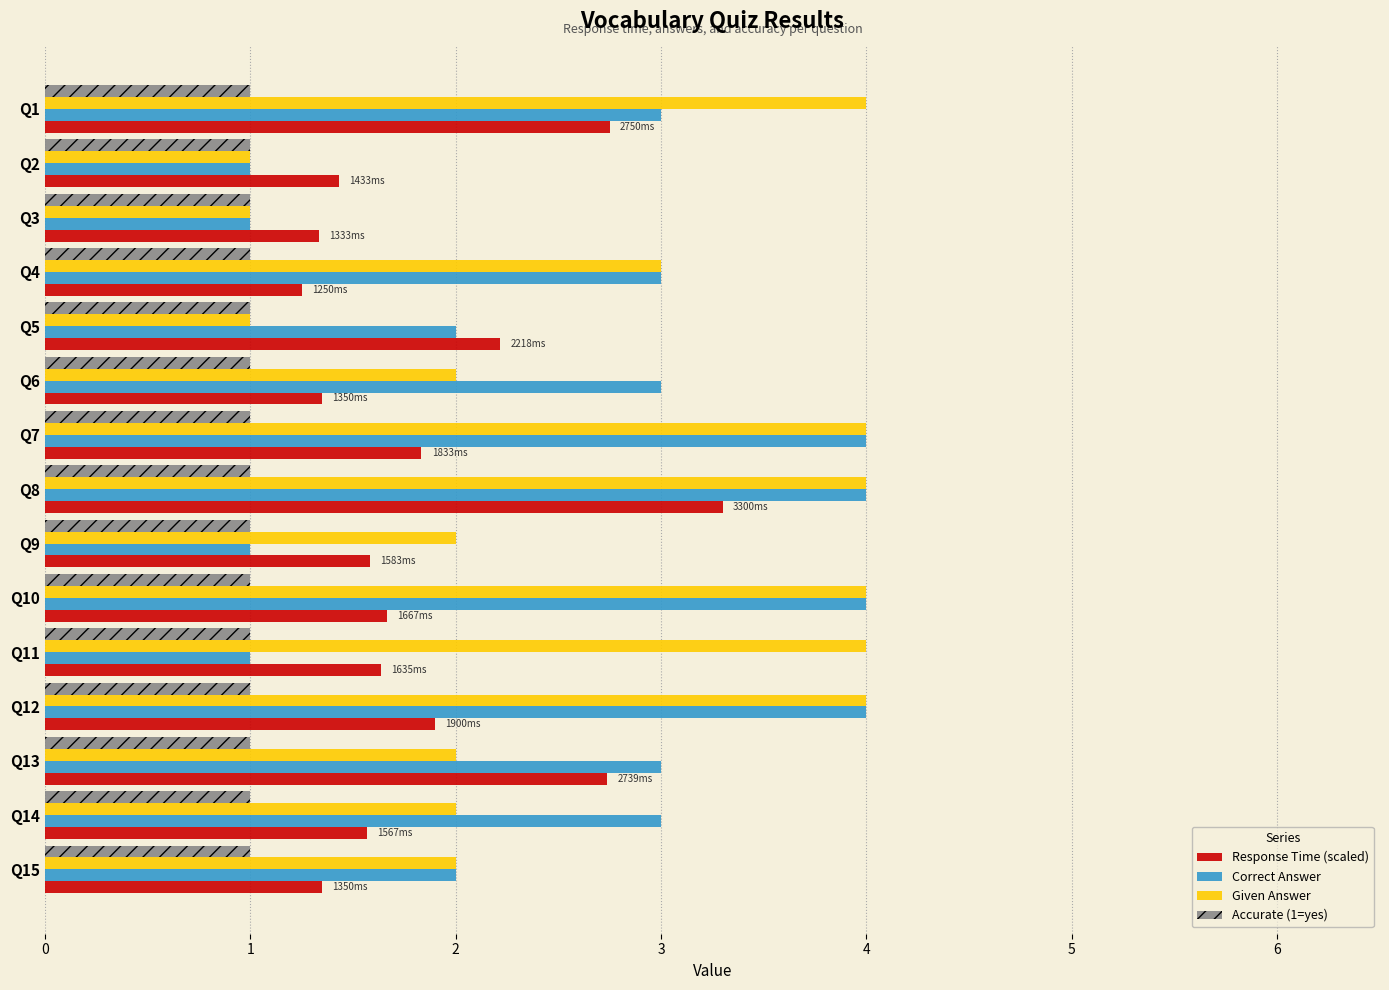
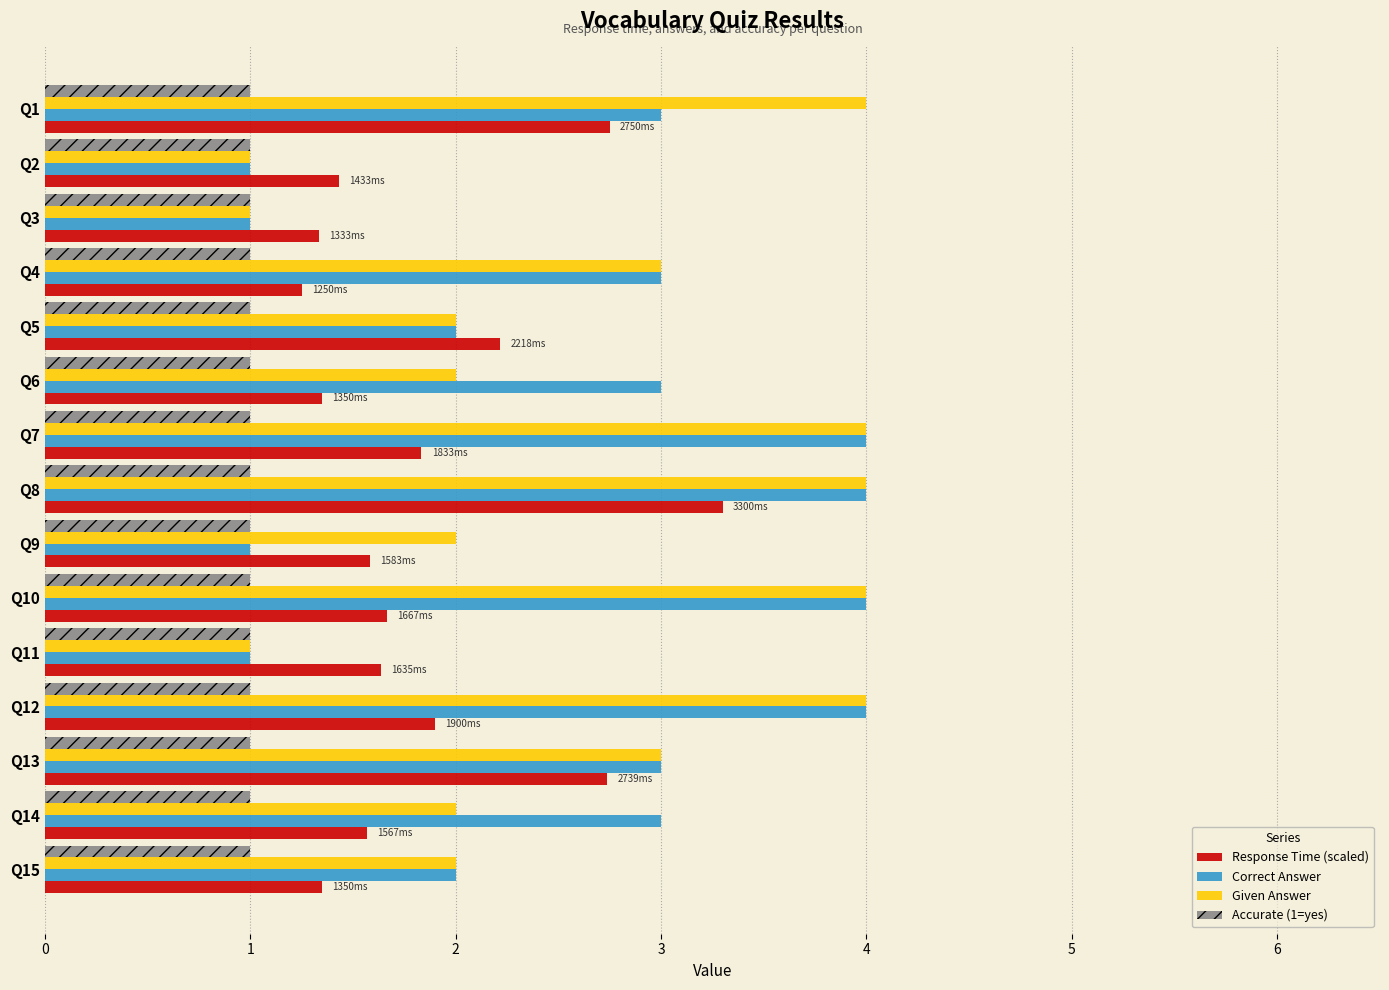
  {
    "Response Time (scaled)": {
      "Q1": 2.75
    },
    "Correct Answer": {
      "Q2": 1,
      "Q3": 1,
      "Q4": 3,
      "Q5": 2,
      "Q6": 3,
      "Q7": 4,
      "Q8": 4,
      "Q9": 1,
      "Q10": 4,
      "Q11": 1,
      "Q12": 4,
      "Q14": 3,
      "Q15": 2
    },
    "Given Answer": {
      "Q1": 4,
      "Q2": 1,
      "Q3": 1,
      "Q4": 3,
-     "Q5": 1,
+     "Q5": 2,
      "Q6": 2,
      "Q7": 4,
      "Q8": 4,
      "Q9": 2,
      "Q10": 4,
-     "Q11": 4,
+     "Q11": 1,
      "Q12": 4,
-     "Q13": 2,
+     "Q13": 3,
      "Q14": 2,
      "Q15": 2
    },
    "Accurate (1=yes)": {
      "Q1": 1,
      "Q2": 1,
      "Q3": 1,
      "Q4": 1,
      "Q5": 1,
      "Q6": 1,
      "Q7": 1,
      "Q8": 1,
      "Q9": 1,
      "Q10": 1,
      "Q11": 1,
      "Q12": 1,
      "Q13": 1,
      "Q14": 1,
      "Q15": 1
    }
  }
